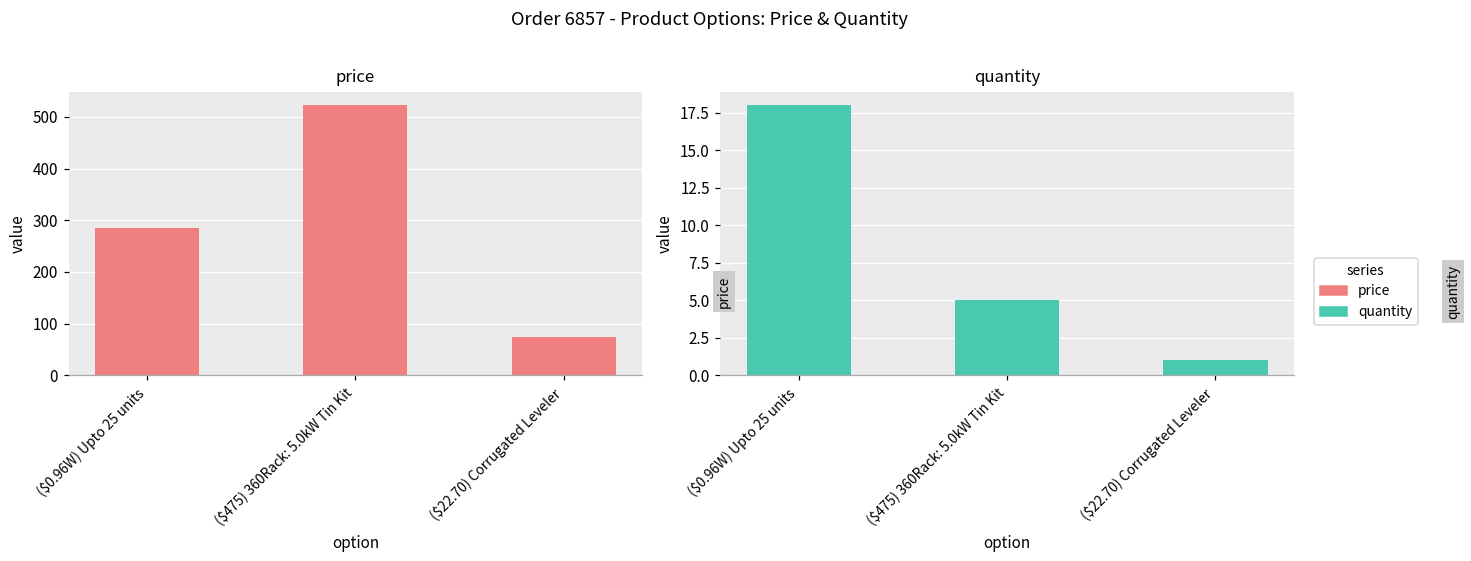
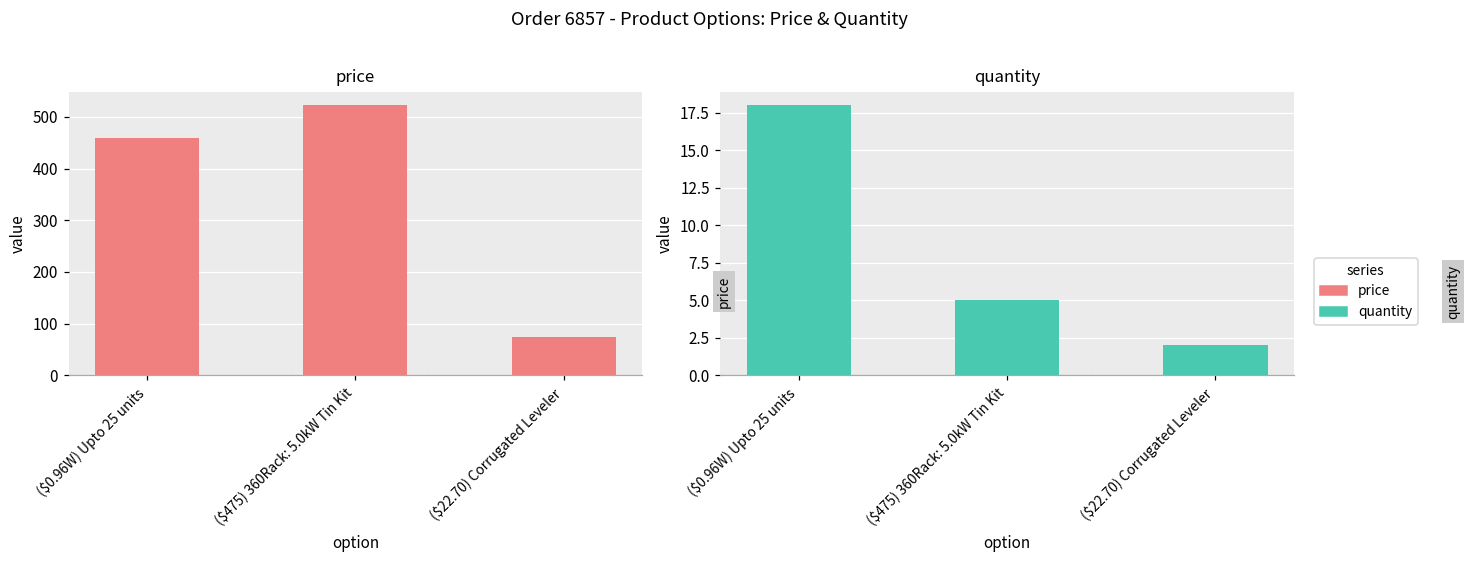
  {
    "price": {
-     "($0.96W) Upto 25 units": 290,
+     "($0.96W) Upto 25 units": 460,
      "($475) 360Rack: 5.0kW Tin Kit": 520,
      "($22.70) Corrugated Leveler": 70
    },
    "quantity": {
      "($0.96W) Upto 25 units": 18,
      "($475) 360Rack: 5.0kW Tin Kit": 5,
-     "($22.70) Corrugated Leveler": 1
+     "($22.70) Corrugated Leveler": 2
    }
  }
